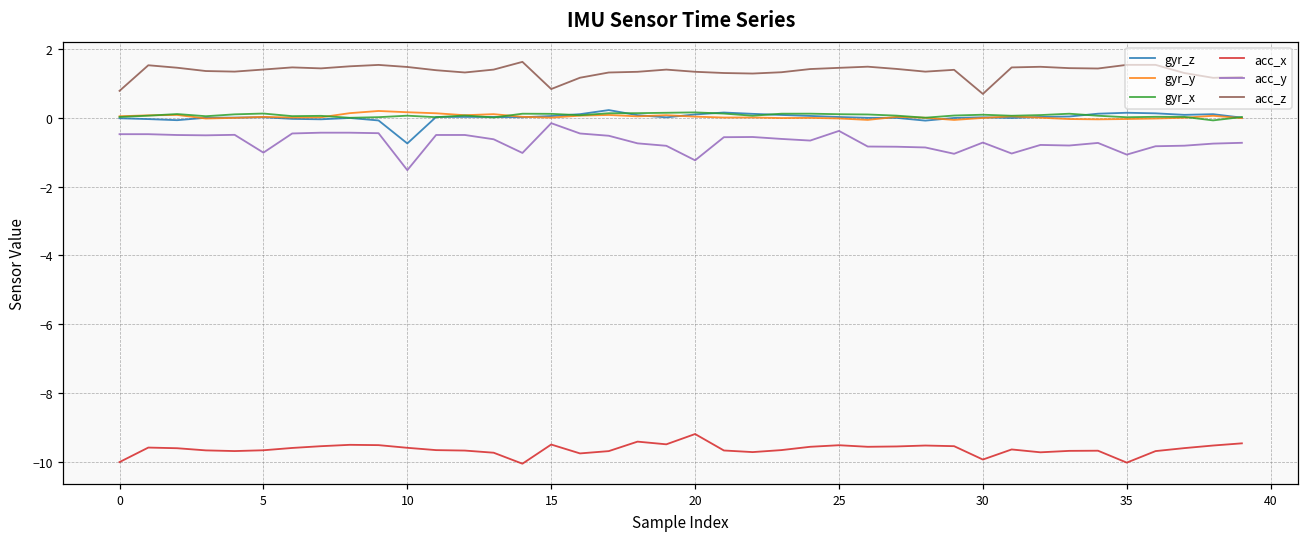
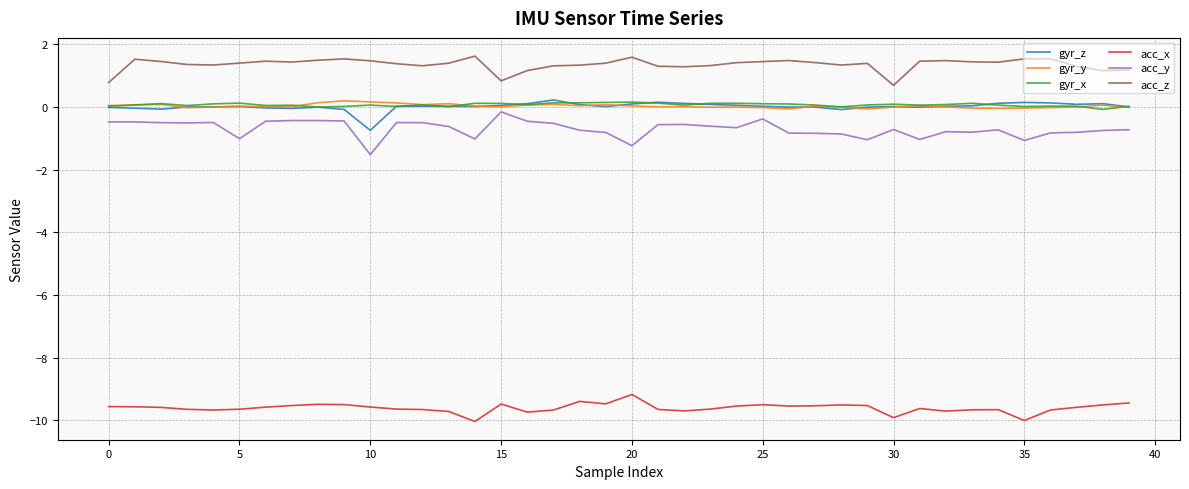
  {
    "gyr_z": {
      "10": -0.7,
      "35": 0.1
    },
    "gyr_y": {
      "10": 0.2
    },
    "gyr_x": {
      "5": 0.1,
      "10": 0.1,
      "25": 0.1
    },
    "acc_x": {
-     "0": -10.0,
+     "0": -9.6,
      "5": -9.7,
      "10": -9.6,
      "15": -9.5,
      "20": -9.2,
      "25": -9.5,
      "30": -9.9,
      "35": -10.0
    },
    "acc_y": {
      "0": -0.5,
      "5": -1.0,
      "10": -1.5,
      "15": -0.2,
      "20": -1.2,
      "25": -0.4,
      "30": -0.7,
      "35": -1.1
    },
    "acc_z": {
      "0": 0.8,
      "5": 1.4,
      "10": 1.5,
      "15": 0.8,
-     "20": 1.3,
+     "20": 1.6,
      "25": 1.4,
      "30": 0.7
    }
  }
